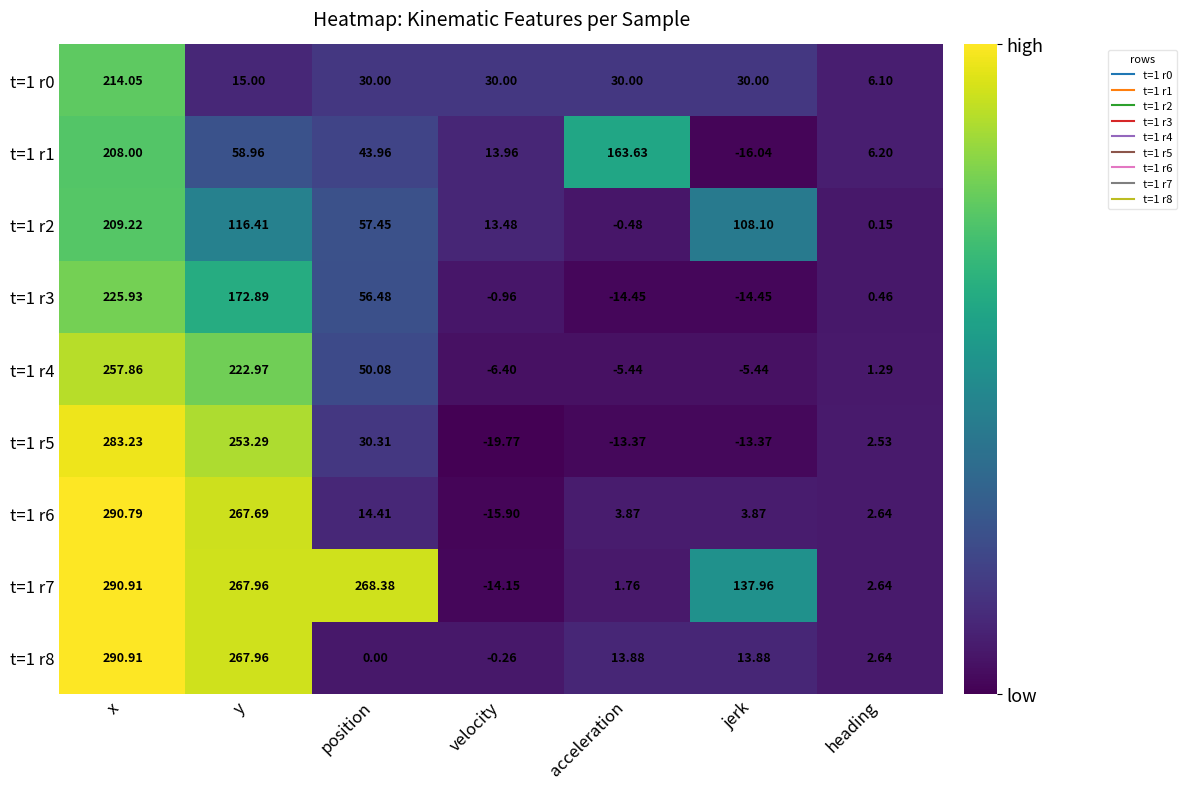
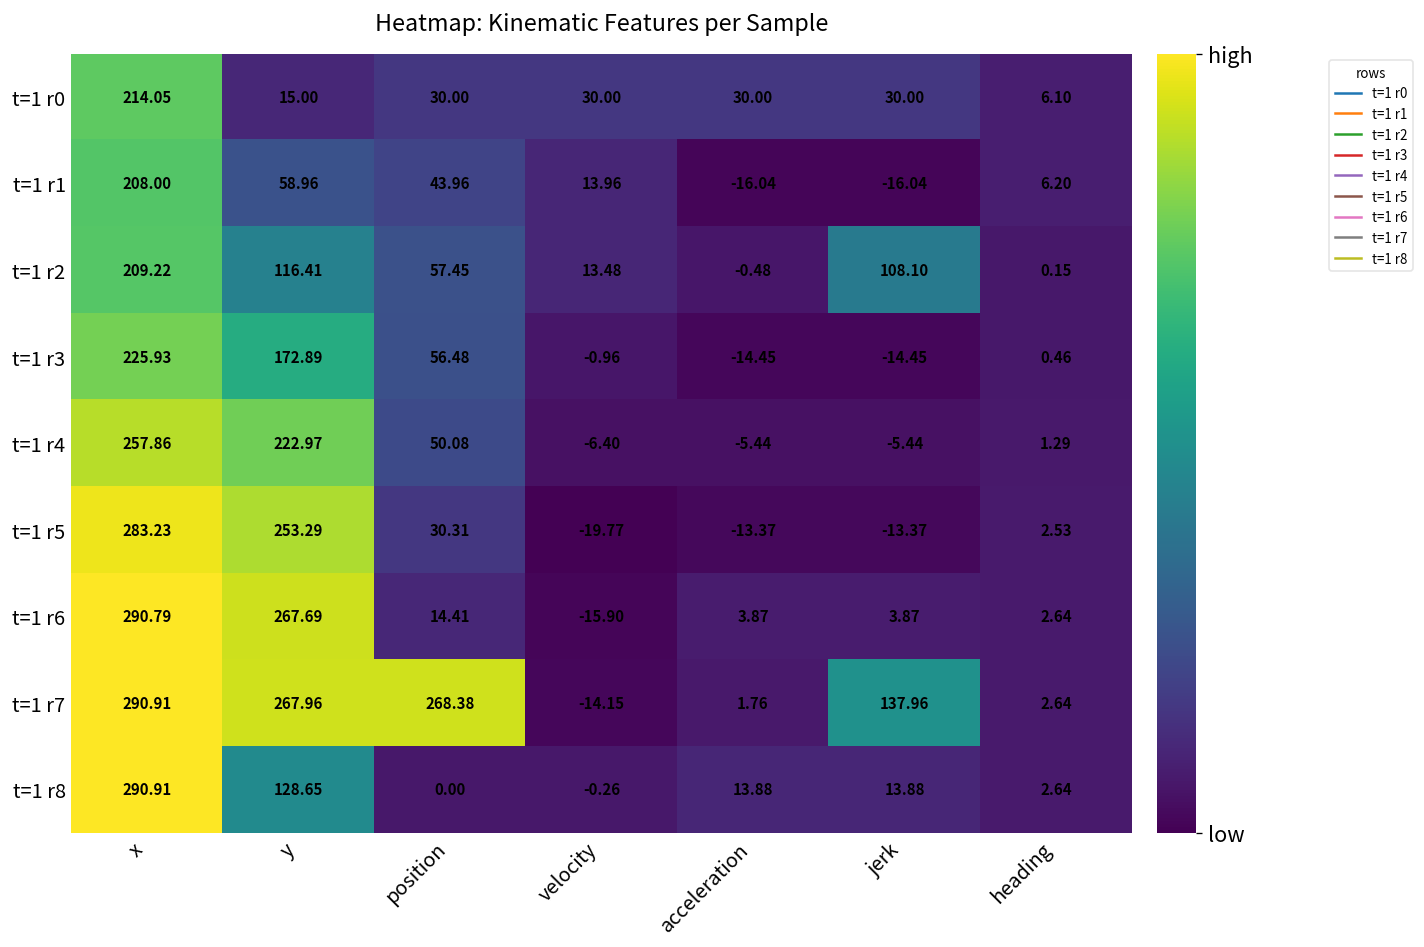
  {
    "t=1 r0": {
      "x": 214.05,
      "y": 15.00,
      "position": 30.00,
      "velocity": 30.00,
      "acceleration": 30.00,
      "jerk": 30.00,
      "heading": 6.10
    },
    "t=1 r1": {
      "x": 208.00,
      "y": 58.96,
      "position": 43.96,
      "velocity": 13.96,
-     "acceleration": 163.63,
+     "acceleration": -16.04,
      "jerk": -16.04,
      "heading": 6.20
    },
    "t=1 r2": {
      "x": 209.22,
      "y": 116.41,
      "position": 57.45,
      "velocity": 13.48,
      "acceleration": -0.48,
      "jerk": 108.10,
      "heading": 0.15
    },
    "t=1 r3": {
      "x": 225.93,
      "y": 172.89,
      "position": 56.48,
      "velocity": -0.96,
      "acceleration": -14.45,
      "jerk": -14.45,
      "heading": 0.46
    },
    "t=1 r4": {
      "x": 257.86,
      "y": 222.97,
      "position": 50.08,
      "velocity": -6.40,
      "acceleration": -5.44,
      "jerk": -5.44,
      "heading": 1.29
    },
    "t=1 r5": {
      "x": 283.23,
      "y": 253.29,
      "position": 30.31,
      "velocity": -19.77,
      "acceleration": -13.37,
      "jerk": -13.37,
      "heading": 2.53
    },
    "t=1 r6": {
      "x": 290.79,
      "y": 267.69,
      "position": 14.41,
      "velocity": -15.90,
      "acceleration": 3.87,
      "jerk": 3.87,
      "heading": 2.64
    },
    "t=1 r7": {
      "x": 290.91,
      "y": 267.96,
      "position": 268.38,
      "velocity": -14.15,
      "acceleration": 1.76,
      "jerk": 137.96,
      "heading": 2.64
    },
    "t=1 r8": {
      "x": 290.91,
-     "y": 267.96,
+     "y": 128.65,
      "position": 0.00,
      "velocity": -0.26,
      "acceleration": 13.88,
      "jerk": 13.88,
      "heading": 2.64
    }
  }
